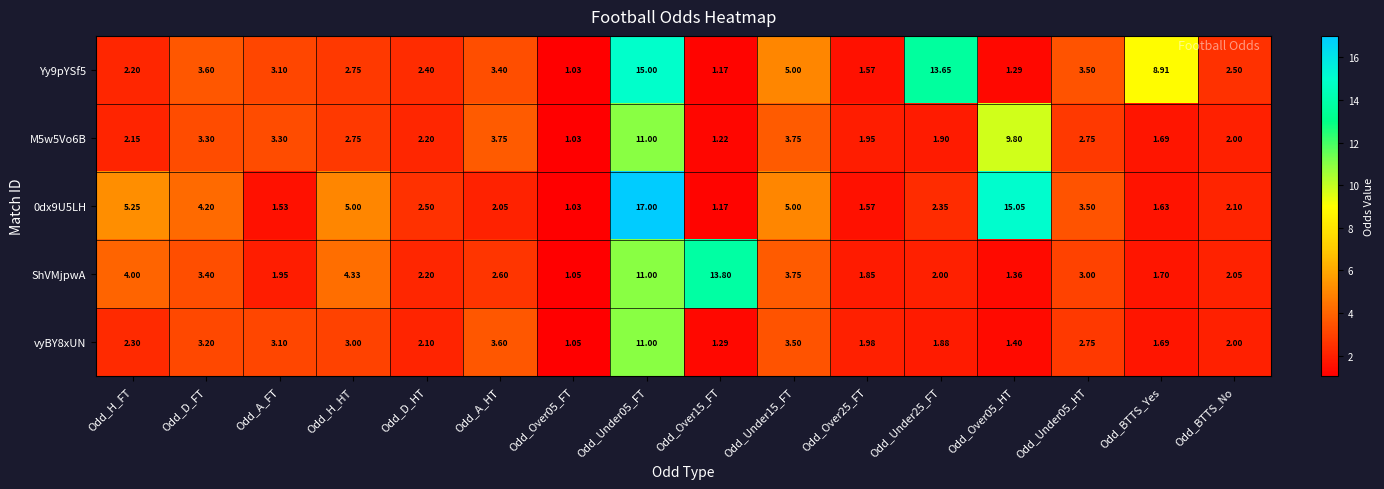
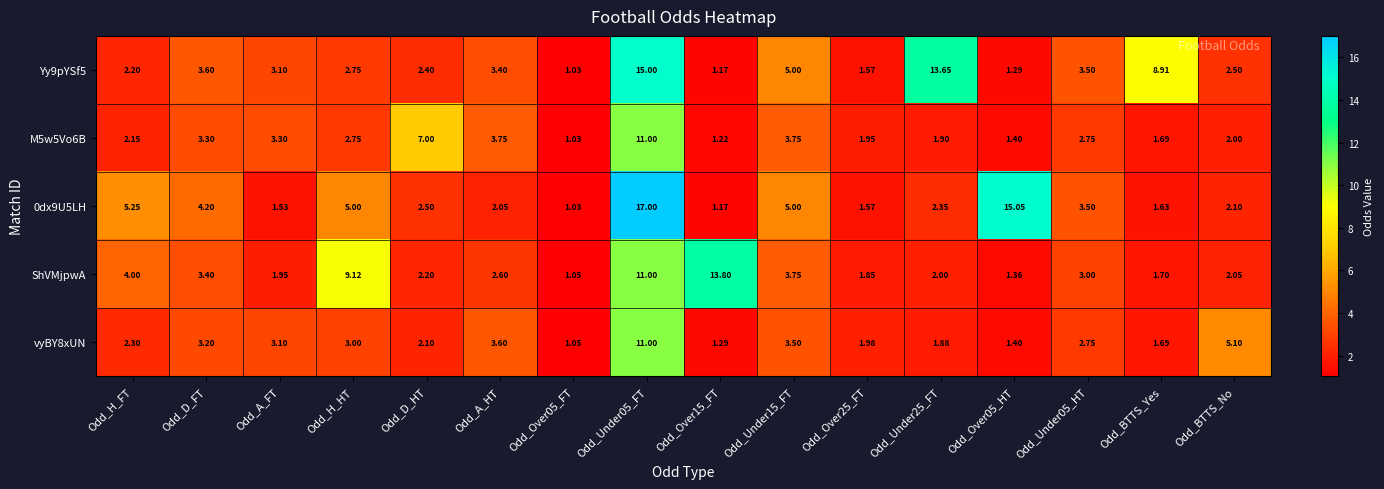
  {
    "Yy9pYSf5": {
      "Odd_H_FT": 2.20,
      "Odd_D_FT": 3.60,
      "Odd_A_FT": 3.10,
      "Odd_H_HT": 2.75,
      "Odd_D_HT": 2.40,
      "Odd_A_HT": 3.40,
      "Odd_Over05_FT": 1.03,
      "Odd_Under05_FT": 15.00,
      "Odd_Over15_FT": 1.17,
      "Odd_Under15_FT": 5.00,
      "Odd_Over25_FT": 1.57,
      "Odd_Under25_FT": 13.65,
      "Odd_Over05_HT": 1.29,
      "Odd_Under05_HT": 3.50,
      "Odd_BTTS_Yes": 8.91
    },
    "M5w5Vo6B": {
      "Odd_H_FT": 2.15,
      "Odd_D_FT": 3.30,
      "Odd_A_FT": 3.30,
      "Odd_H_HT": 2.75,
-     "Odd_D_HT": 2.20,
+     "Odd_D_HT": 7.00,
      "Odd_A_HT": 3.75,
      "Odd_Over05_FT": 1.03,
      "Odd_Under05_FT": 11.00,
      "Odd_Over15_FT": 1.22,
      "Odd_Under15_FT": 3.75,
      "Odd_Over25_FT": 1.95,
      "Odd_Under25_FT": 1.90,
-     "Odd_Over05_HT": 9.80,
+     "Odd_Over05_HT": 1.40,
      "Odd_Under05_HT": 2.75,
      "Odd_BTTS_Yes": 1.69,
      "Odd_BTTS_No": 2.00
    },
    "0dx9U5LH": {
      "Odd_H_FT": 5.25,
      "Odd_D_FT": 4.20,
      "Odd_A_FT": 1.53,
      "Odd_H_HT": 5.00,
      "Odd_D_HT": 2.50,
      "Odd_A_HT": 2.05,
      "Odd_Over05_FT": 1.03,
      "Odd_Under05_FT": 17.00,
      "Odd_Over15_FT": 1.17,
      "Odd_Under15_FT": 5.00,
      "Odd_Over25_FT": 1.57,
      "Odd_Under25_FT": 2.35,
      "Odd_Over05_HT": 15.05,
      "Odd_Under05_HT": 3.50,
      "Odd_BTTS_Yes": 1.63,
      "Odd_BTTS_No": 2.10
    },
    "ShVMjpwA": {
      "Odd_H_FT": 4.00,
      "Odd_D_FT": 3.40,
      "Odd_A_FT": 1.95,
-     "Odd_H_HT": 4.33,
+     "Odd_H_HT": 9.12,
      "Odd_D_HT": 2.20,
      "Odd_A_HT": 2.60,
      "Odd_Over05_FT": 1.05,
      "Odd_Under05_FT": 11.00,
      "Odd_Over15_FT": 13.80,
      "Odd_Under15_FT": 3.75,
      "Odd_Over25_FT": 1.85,
      "Odd_Under25_FT": 2.00,
      "Odd_Over05_HT": 1.36,
      "Odd_Under05_HT": 3.00,
      "Odd_BTTS_Yes": 1.70,
      "Odd_BTTS_No": 2.05
    },
    "vyBY8xUN": {
      "Odd_H_FT": 2.30,
      "Odd_D_FT": 3.20,
      "Odd_A_FT": 3.10,
      "Odd_H_HT": 3.00,
      "Odd_D_HT": 2.10,
      "Odd_A_HT": 3.60,
      "Odd_Over05_FT": 1.05,
      "Odd_Under05_FT": 11.00,
      "Odd_Over15_FT": 1.29,
      "Odd_Under15_FT": 3.50,
      "Odd_Over25_FT": 1.98,
      "Odd_Under25_FT": 1.88,
      "Odd_Over05_HT": 1.40,
      "Odd_Under05_HT": 2.75,
      "Odd_BTTS_Yes": 1.69,
-     "Odd_BTTS_No": 2.00
+     "Odd_BTTS_No": 5.10
    }
  }
